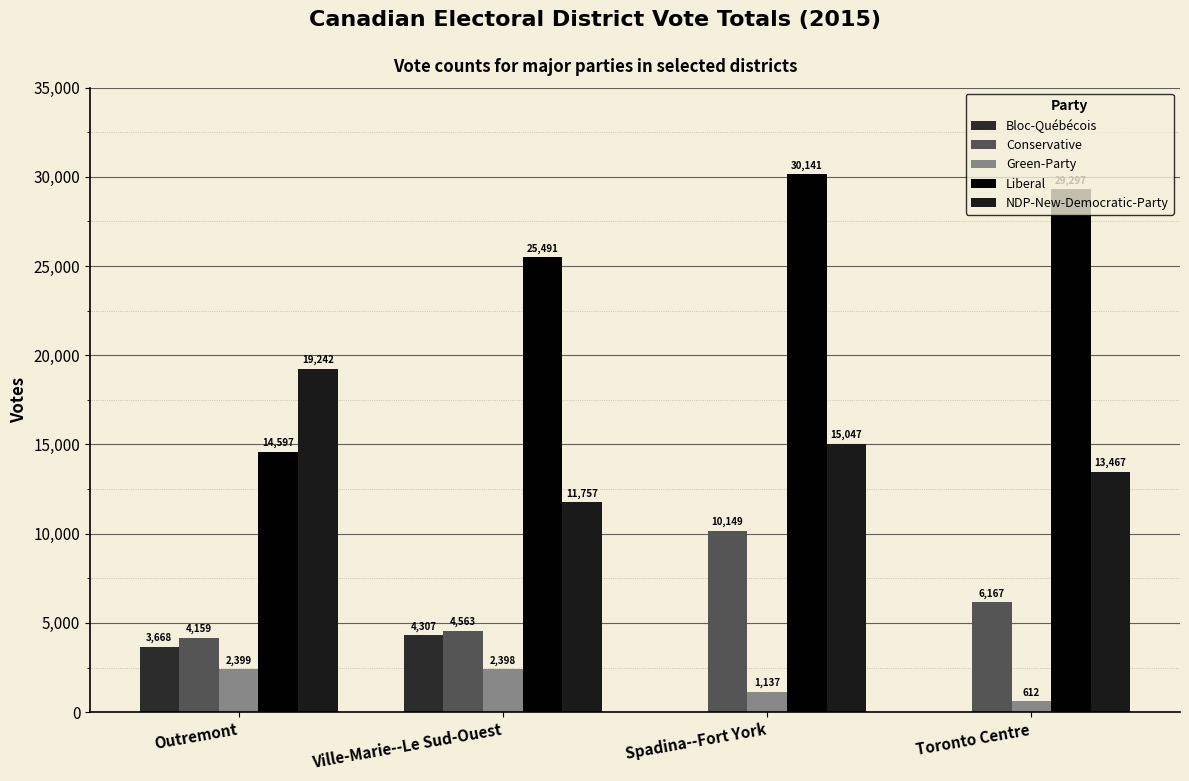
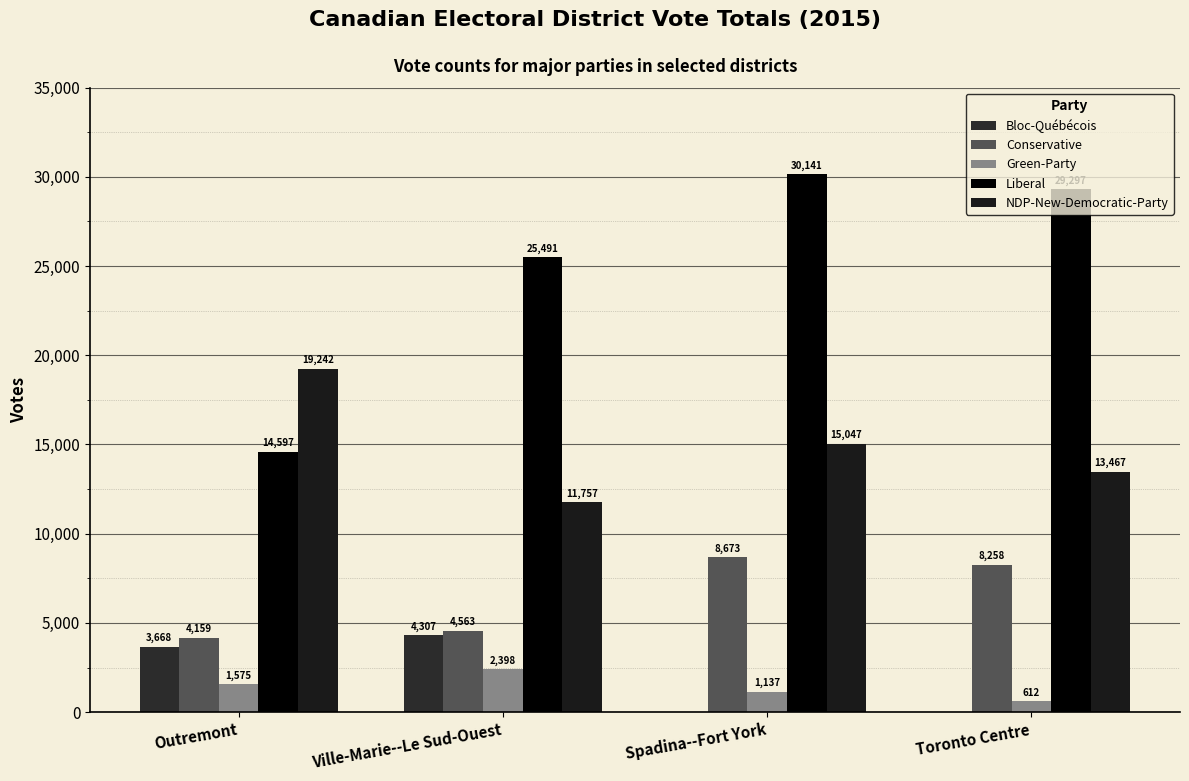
  {
    "Conservative": {
      "Outremont": "4,159",
      "Ville-Marie--Le Sud-Ouest": "4,563",
-     "Spadina--Fort York": "10,149",
-     "Toronto Centre": "6,167"
+     "Spadina--Fort York": "8,673",
+     "Toronto Centre": "8,258"
    },
    "Green-Party": {
-     "Outremont": "2,399",
+     "Outremont": "1,575",
      "Ville-Marie--Le Sud-Ouest": "2,398",
      "Spadina--Fort York": "1,137",
      "Toronto Centre": "612"
    }
  }
